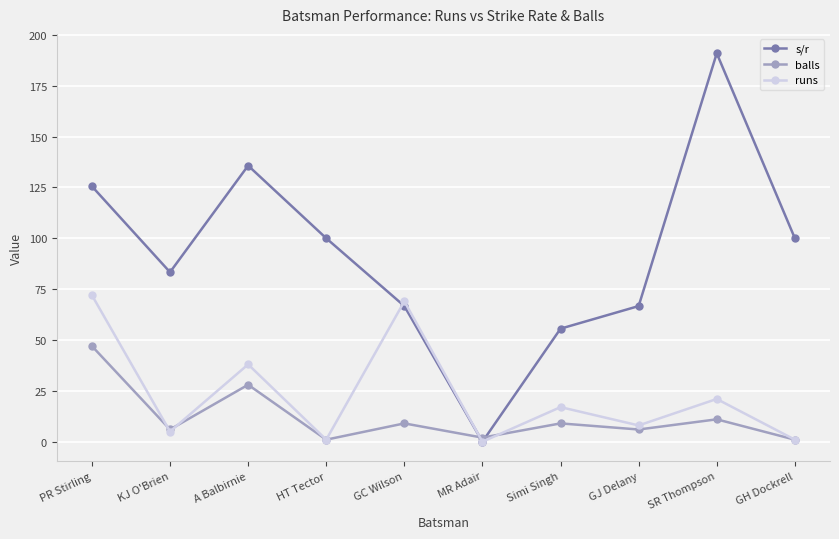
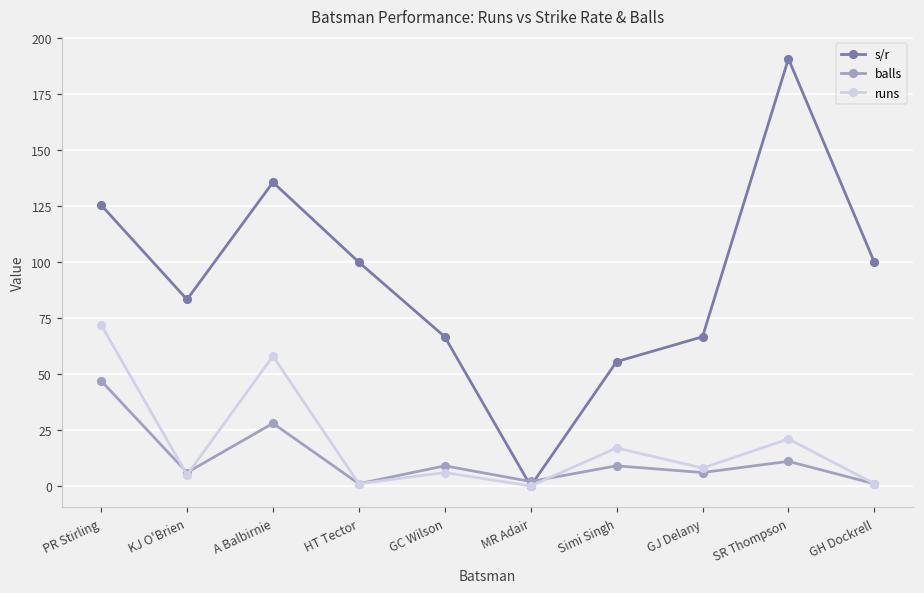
  {
    "runs": {
      "PR Stirling": 72,
-     "A Balbirnie": 38,
-     "GC Wilson": 69,
+     "A Balbirnie": 58,
+     "GC Wilson": 6,
      "Simi Singh": 17,
      "GJ Delany": 8,
      "SR Thompson": 21
    }
  }
